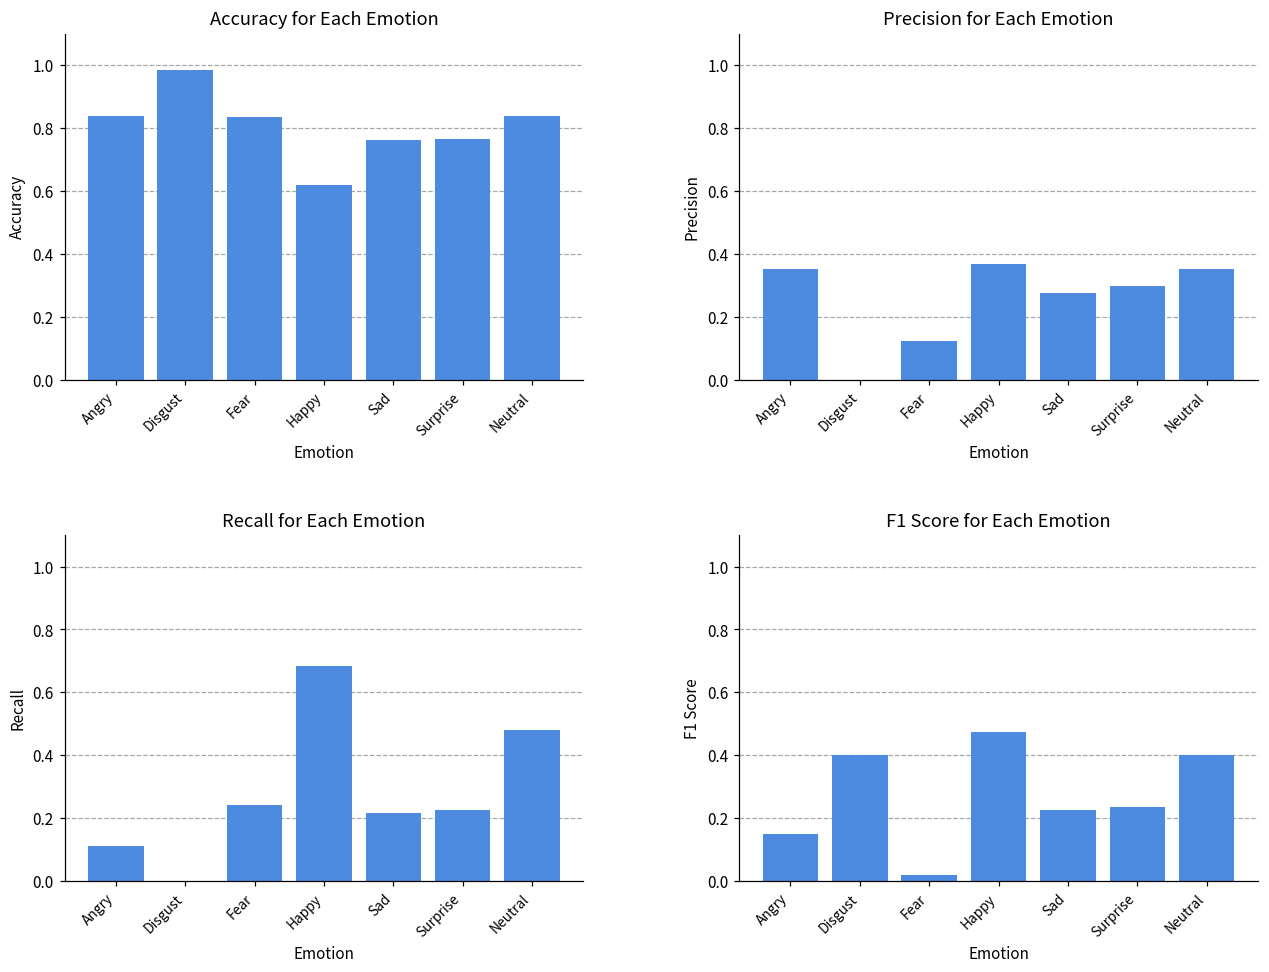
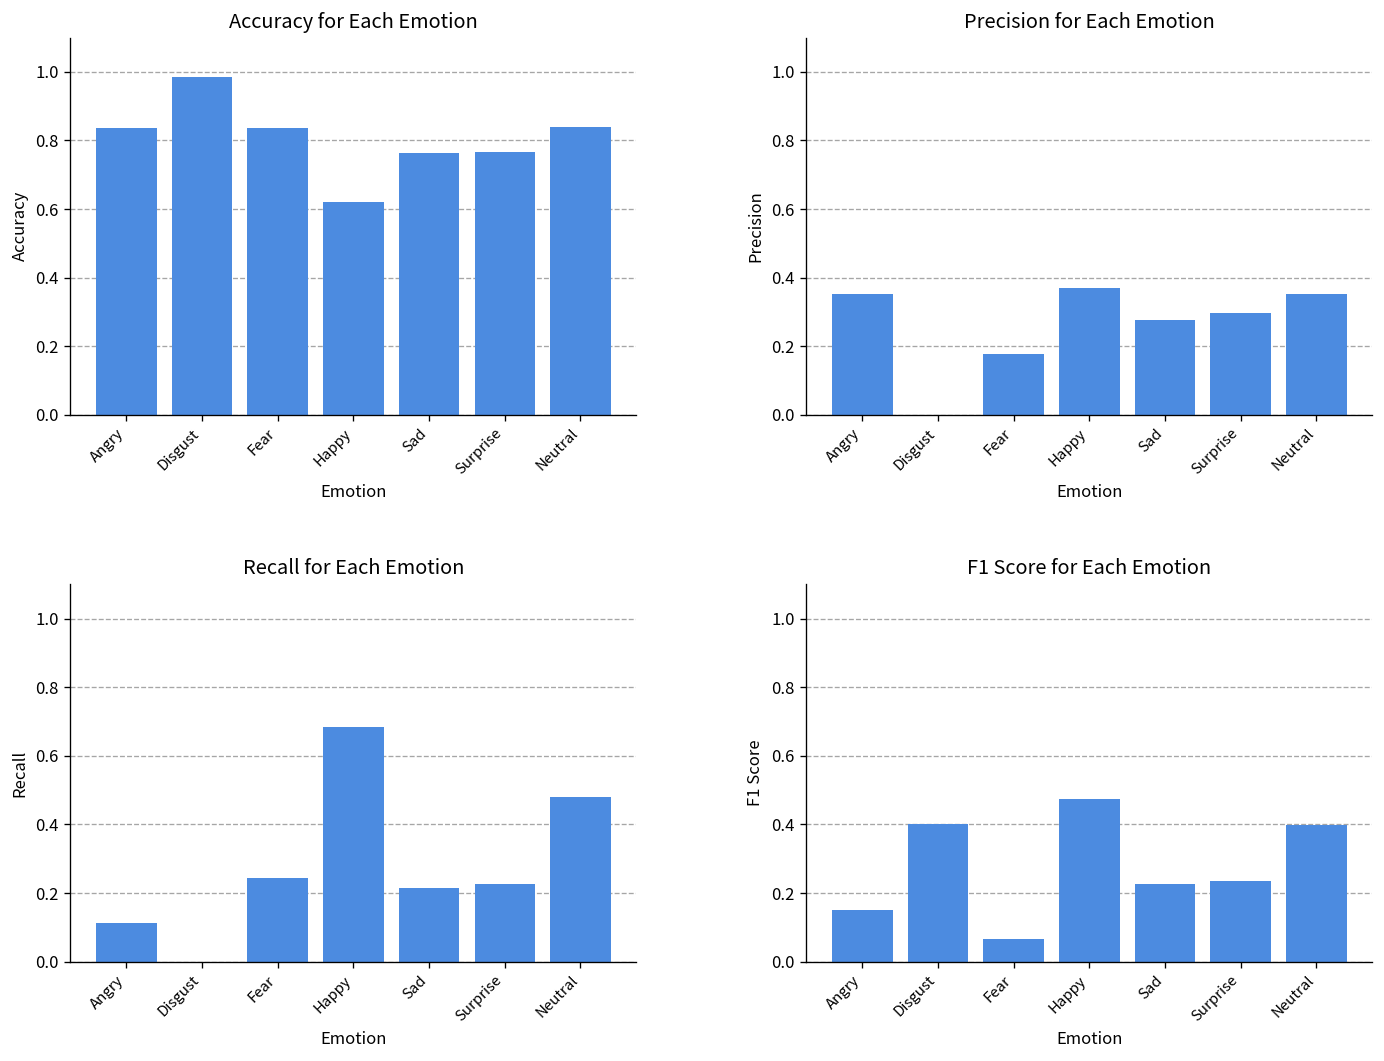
  {
    "Accuracy for Each Emotion": {
      "Angry": 0.84,
      "Disgust": 0.98,
      "Fear": 0.84,
      "Happy": 0.62,
      "Sad": 0.76,
      "Surprise": 0.77,
      "Neutral": 0.84
    },
    "Precision for Each Emotion": {
      "Angry": 0.35,
      "Disgust": 0.00,
-     "Fear": 0.12,
+     "Fear": 0.18,
      "Happy": 0.37,
      "Sad": 0.28,
      "Surprise": 0.30,
      "Neutral": 0.35
    },
    "Recall for Each Emotion": {
      "Angry": 0.11,
      "Disgust": 0.00,
      "Fear": 0.24,
      "Happy": 0.68,
      "Sad": 0.22,
      "Surprise": 0.23,
      "Neutral": 0.48
    },
    "F1 Score for Each Emotion": {
      "Angry": 0.15,
      "Disgust": 0.40,
-     "Fear": 0.02,
+     "Fear": 0.07,
      "Happy": 0.47,
      "Sad": 0.23,
      "Surprise": 0.23,
      "Neutral": 0.40
    }
  }
